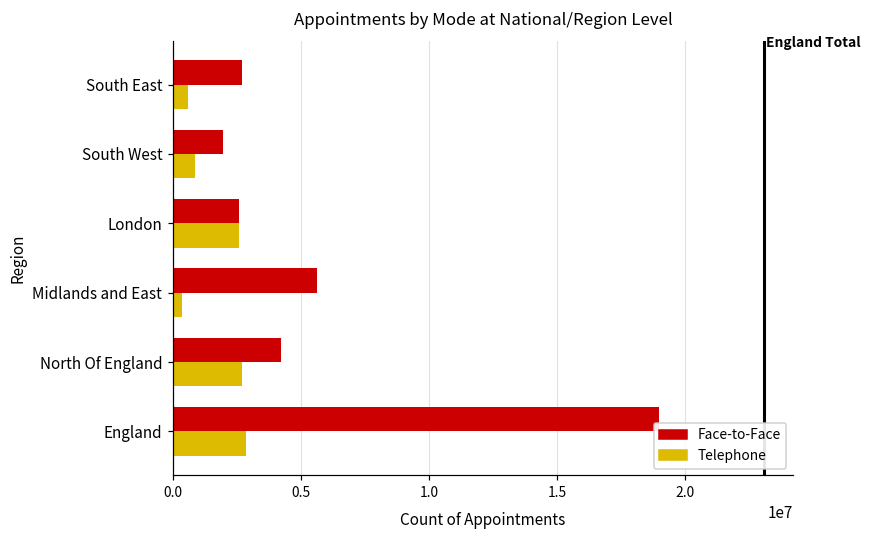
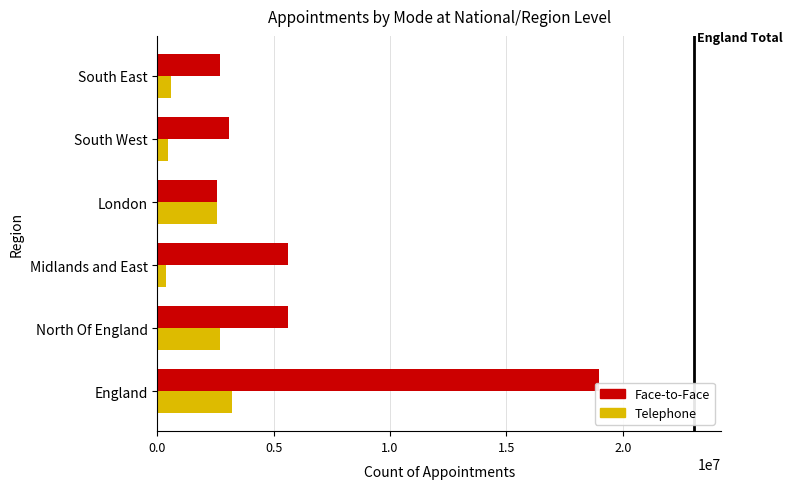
  {
    "Face-to-Face": {
      "South East": 2700000,
-     "South West": 1900000,
+     "South West": 3100000,
      "London": 2600000,
      "Midlands and East": 5600000,
-     "North Of England": 4200000,
+     "North Of England": 5600000,
      "England": 19000000
    },
    "Telephone": {
      "South East": 600000,
-     "South West": 900000,
+     "South West": 400000,
      "London": 2600000,
      "Midlands and East": 400000,
      "North Of England": 2700000,
-     "England": 2900000
+     "England": 3200000
    }
  }
